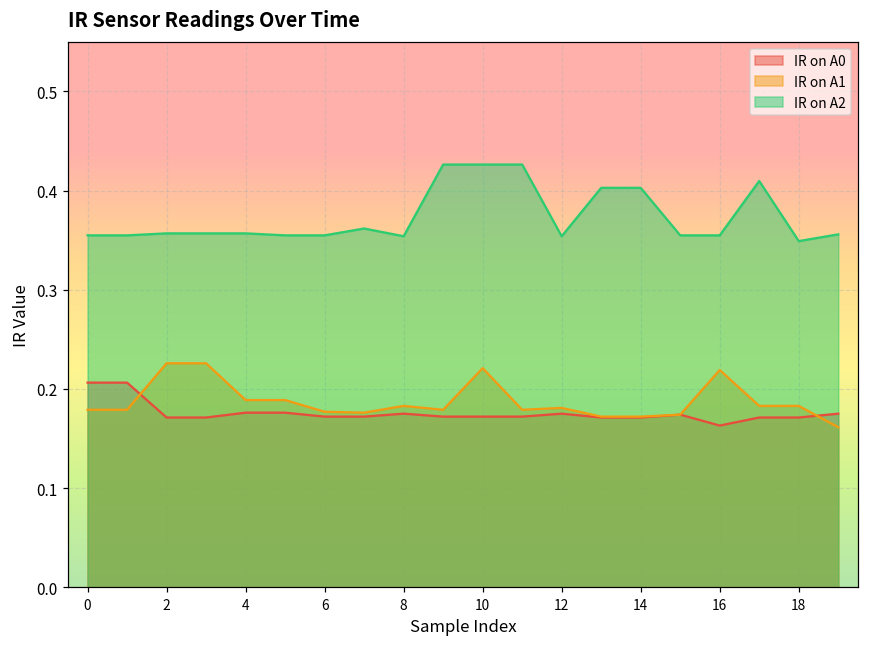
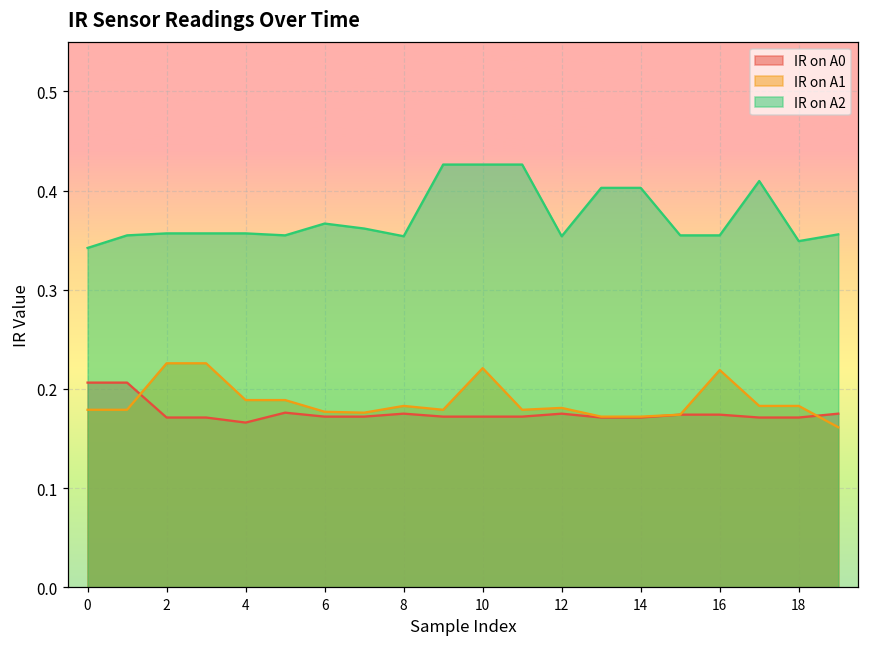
  {
    "IR on A0": {
      "0": 0.21,
      "2": 0.17,
-     "4": 0.18,
+     "4": 0.17,
      "6": 0.17,
      "8": 0.18,
      "10": 0.17,
      "12": 0.18,
-     "16": 0.16,
+     "16": 0.17,
      "18": 0.17
    },
    "IR on A1": {
      "0": 0.18,
      "2": 0.23,
      "4": 0.19,
      "6": 0.18,
      "8": 0.18,
      "10": 0.22,
      "12": 0.18,
      "16": 0.22,
      "18": 0.18
    },
    "IR on A2": {
-     "0": 0.35,
+     "0": 0.34,
      "2": 0.36,
      "4": 0.36,
-     "6": 0.35,
+     "6": 0.37,
      "8": 0.35,
      "10": 0.43,
      "12": 0.35,
      "14": 0.40,
      "16": 0.35,
      "18": 0.35
    }
  }
